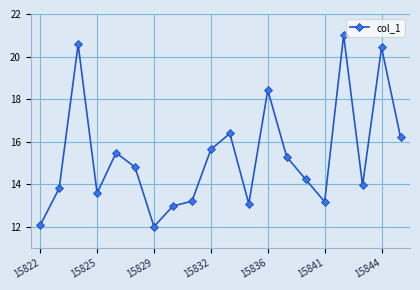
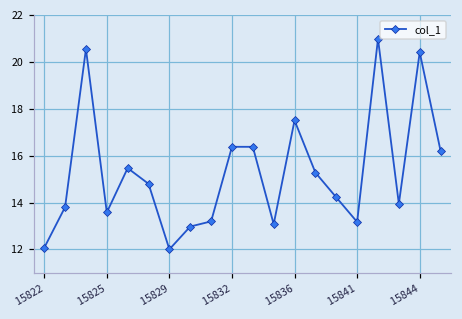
  {
    "15822": 12.1,
    "15825": 13.6,
    "15829": 12.0,
-   "15832": 15.6,
-   "15836": 18.4,
+   "15832": 16.4,
+   "15836": 17.5,
    "15841": 13.2,
    "15844": 20.4
  }
